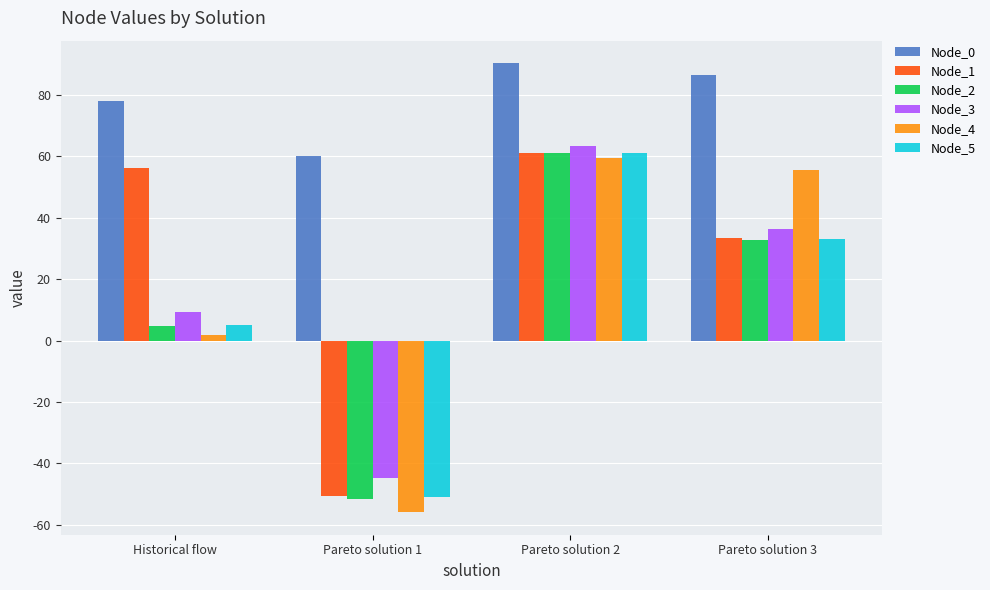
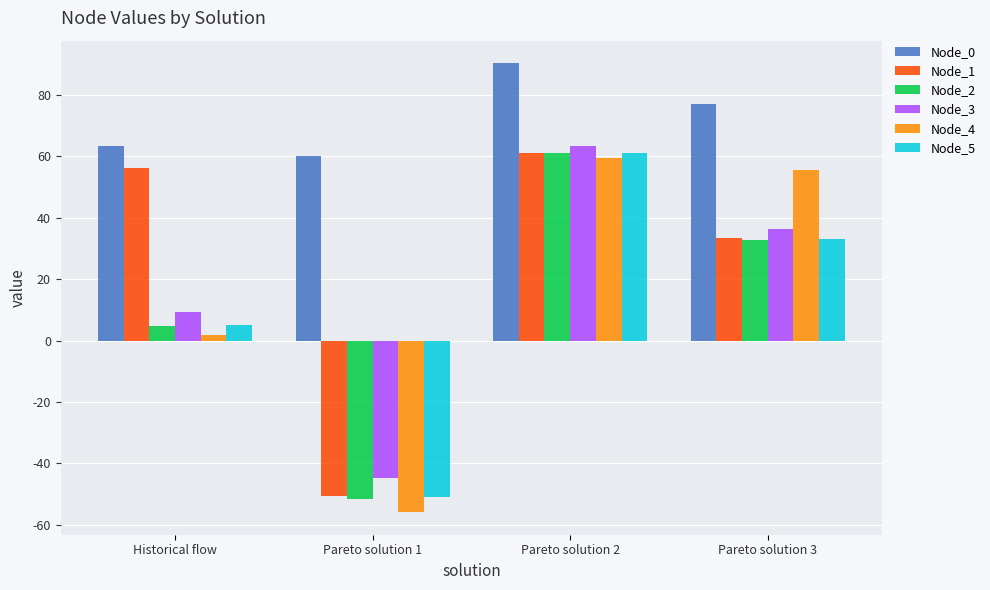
  {
    "Node_0": {
-     "Historical flow": 78,
+     "Historical flow": 64,
      "Pareto solution 1": 60,
      "Pareto solution 2": 90,
-     "Pareto solution 3": 86
+     "Pareto solution 3": 77
    },
    "Node_1": {
      "Historical flow": 56,
      "Pareto solution 1": -51,
      "Pareto solution 2": 61,
      "Pareto solution 3": 33
    },
    "Node_2": {
      "Historical flow": 5,
      "Pareto solution 1": -51,
      "Pareto solution 2": 61,
      "Pareto solution 3": 33
    },
    "Node_3": {
      "Historical flow": 9,
      "Pareto solution 1": -45,
      "Pareto solution 2": 63,
      "Pareto solution 3": 36
    },
    "Node_4": {
      "Historical flow": 2,
      "Pareto solution 1": -56,
      "Pareto solution 2": 59,
      "Pareto solution 3": 56
    },
    "Node_5": {
      "Historical flow": 5,
      "Pareto solution 1": -51,
      "Pareto solution 2": 61,
      "Pareto solution 3": 33
    }
  }
